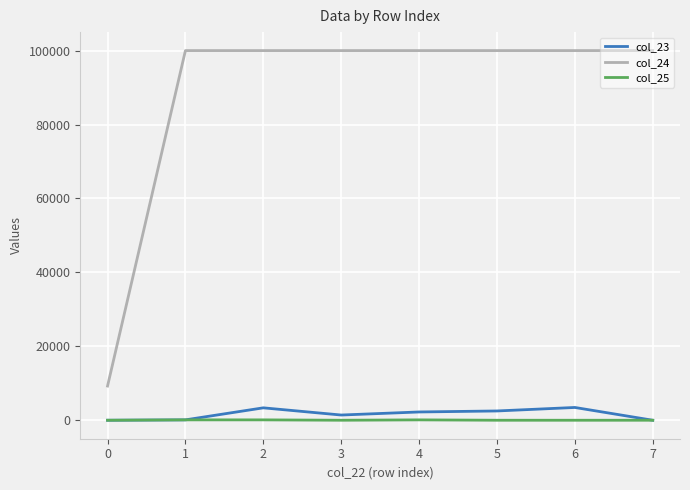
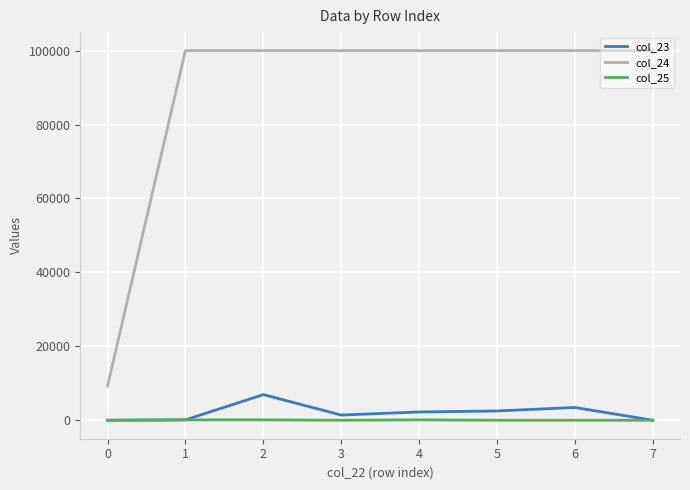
  {
    "col_23": {
-     "2": 3000,
+     "2": 7000,
      "3": 1000,
      "4": 2000,
      "5": 3000,
      "6": 3000
    },
    "col_24": {
      "0": 9000,
      "1": 100000,
      "2": 100000,
      "3": 100000,
      "4": 100000,
      "5": 100000,
      "6": 100000
    },
    "col_25": {
      "2": 0,
      "3": 0,
      "4": 0,
      "5": 0,
      "6": 0
    }
  }
